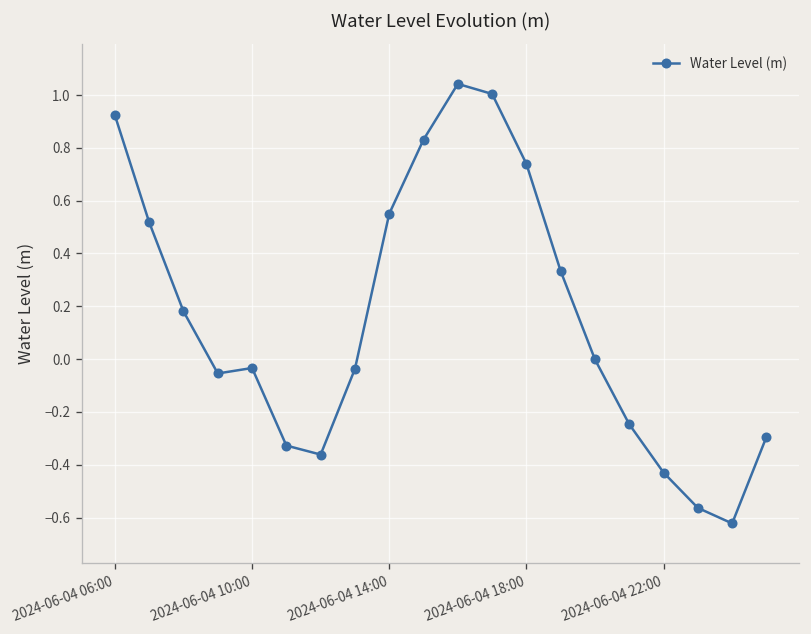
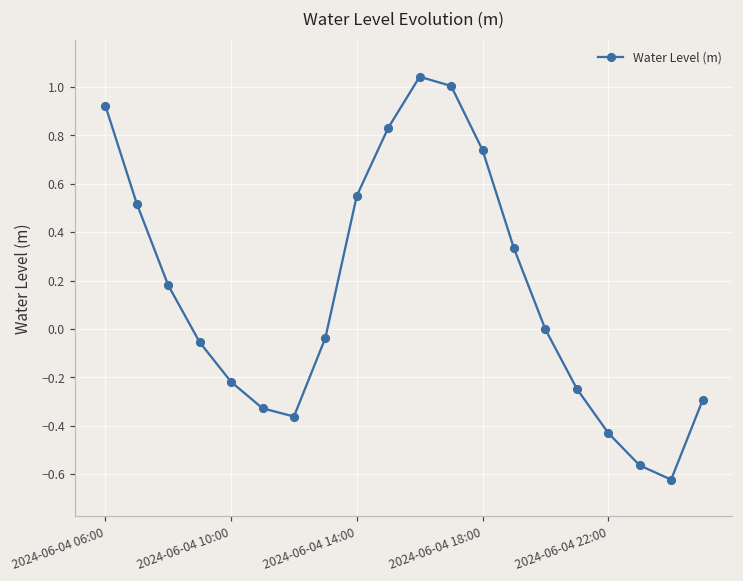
  {
    "2024-06-04 06:00": 0.92,
-   "2024-06-04 10:00": -0.03,
+   "2024-06-04 10:00": -0.22,
    "2024-06-04 14:00": 0.55,
    "2024-06-04 18:00": 0.74,
    "2024-06-04 22:00": -0.43
  }
